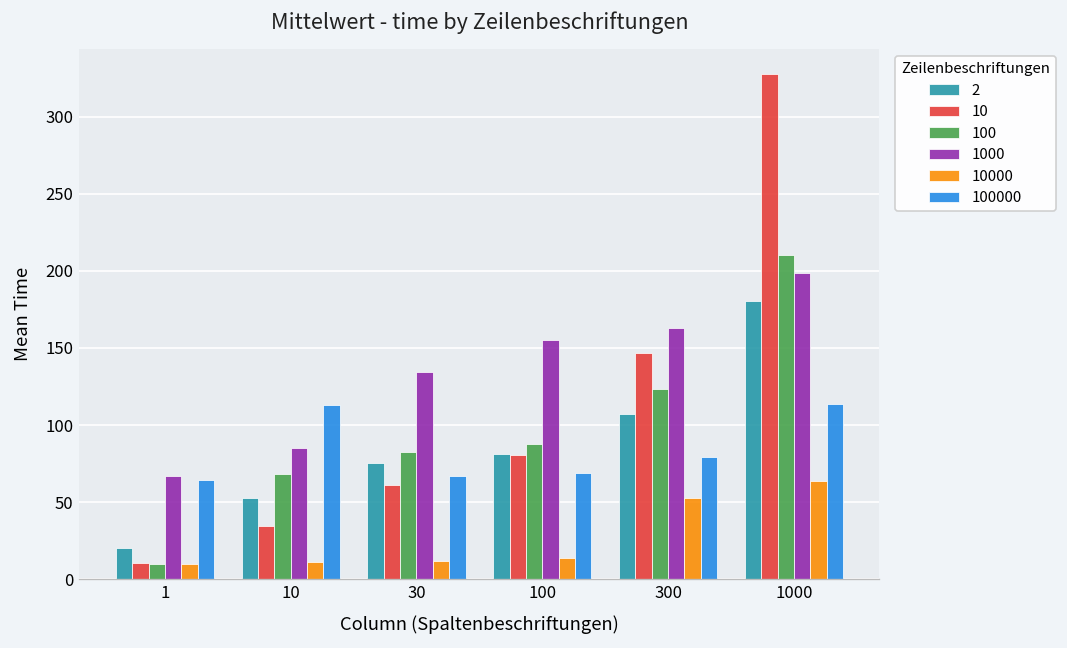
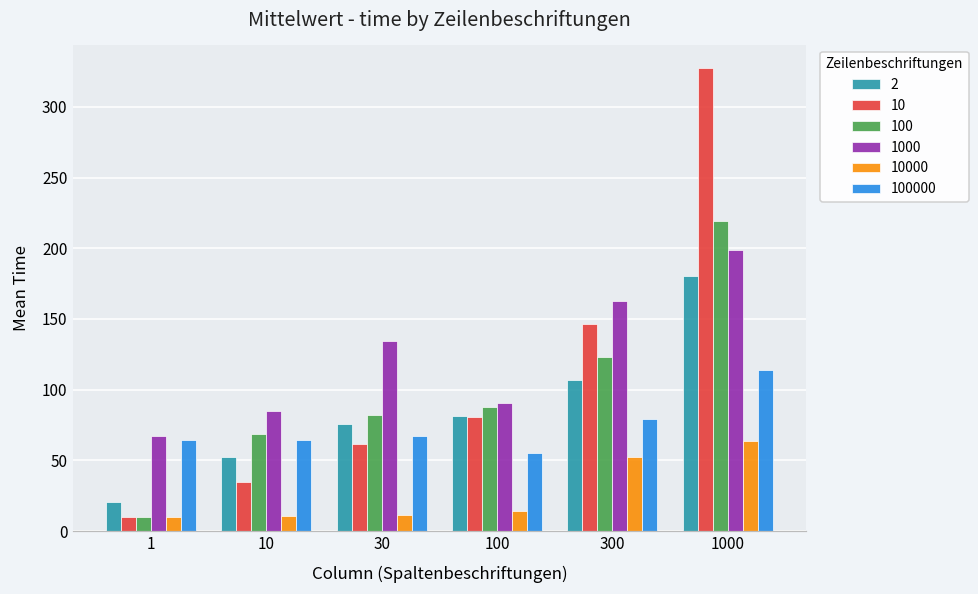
  {
    "2": {
      "1": 20,
      "10": 53,
      "30": 76,
      "100": 81,
      "300": 107,
      "1000": 181
    },
    "10": {
      "1": 10,
      "10": 35,
      "30": 61,
      "100": 81,
      "300": 146,
      "1000": 328
    },
    "100": {
      "1": 10,
      "10": 68,
      "30": 82,
      "100": 88,
      "300": 123,
-     "1000": 210
+     "1000": 219
    },
    "1000": {
      "1": 67,
      "10": 85,
      "30": 134,
-     "100": 155,
+     "100": 91,
      "300": 163,
      "1000": 198
    },
    "10000": {
      "1": 10,
      "10": 11,
      "30": 12,
      "100": 14,
      "300": 53,
      "1000": 64
    },
    "100000": {
      "1": 64,
-     "10": 113,
+     "10": 64,
      "30": 67,
-     "100": 69,
+     "100": 55,
      "300": 79,
      "1000": 114
    }
  }
